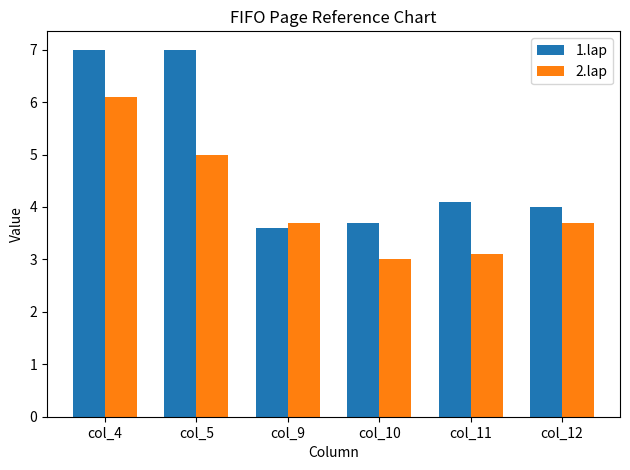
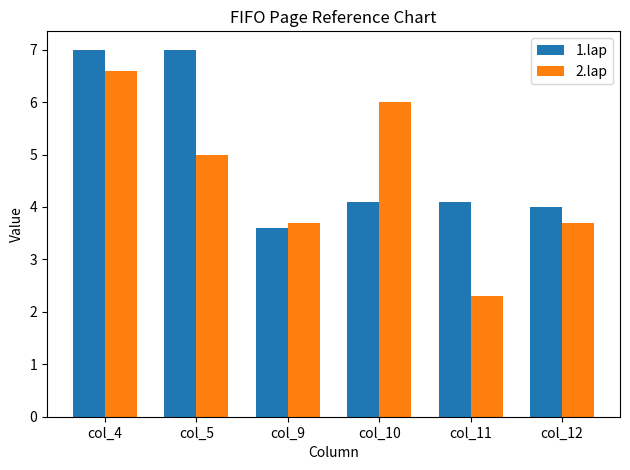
  {
    "1.lap": {
      "col_4": 7.0,
      "col_5": 7.0,
      "col_9": 3.6,
-     "col_10": 3.7,
+     "col_10": 4.1,
      "col_11": 4.1,
      "col_12": 4.0
    },
    "2.lap": {
-     "col_4": 6.1,
+     "col_4": 6.6,
      "col_5": 5.0,
      "col_9": 3.7,
-     "col_10": 3,
-     "col_11": 3.1,
+     "col_10": 6,
+     "col_11": 2.3,
      "col_12": 3.7
    }
  }
